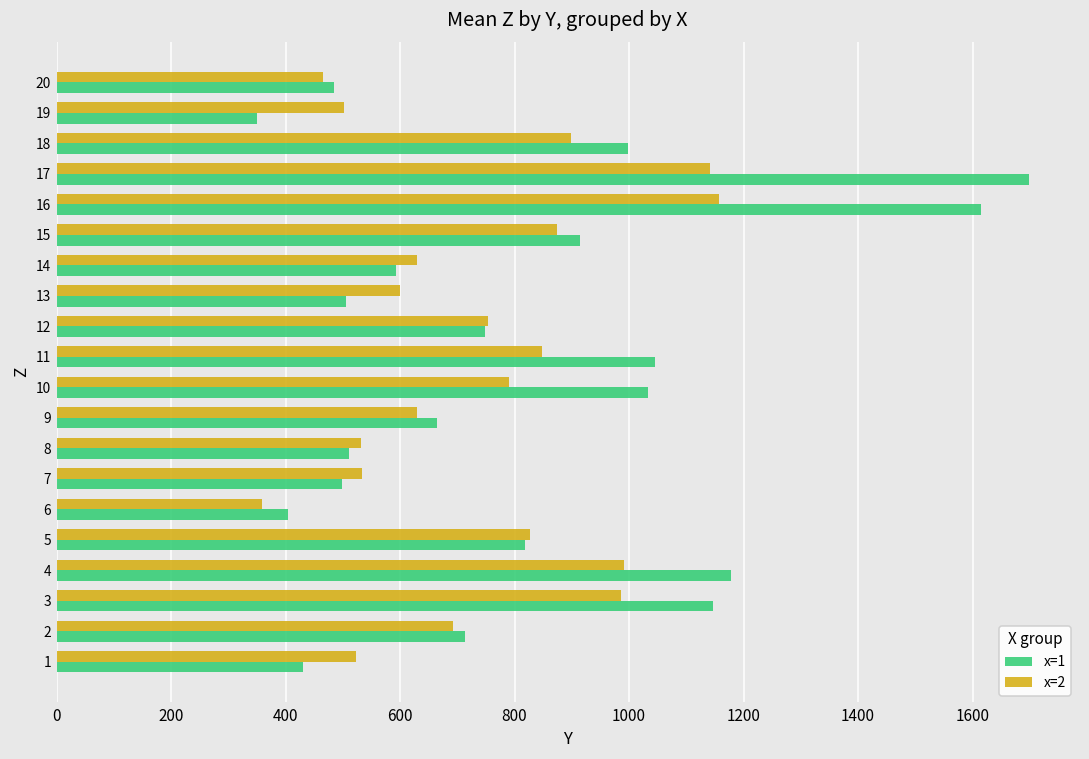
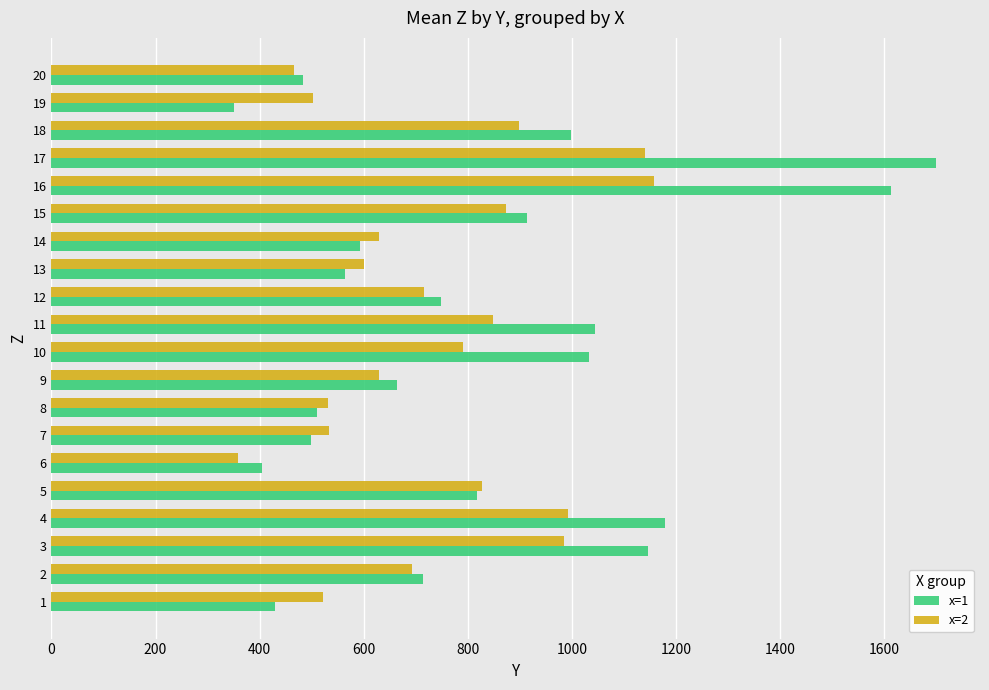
  {
    "x=1": {
      "20": 480,
      "19": 350,
      "18": 1000,
      "17": 1700,
      "16": 1610,
      "15": 910,
      "14": 590,
-     "13": 510,
+     "13": 560,
      "12": 750,
      "11": 1040,
      "10": 1030,
      "9": 660,
      "8": 510,
      "7": 500,
      "6": 400,
      "5": 820,
      "4": 1180,
      "3": 1150,
      "2": 710,
      "1": 430
    },
    "x=2": {
      "20": 470,
      "19": 500,
      "18": 900,
      "17": 1140,
      "16": 1160,
      "15": 870,
      "14": 630,
      "13": 600,
-     "12": 750,
+     "12": 720,
      "11": 850,
      "10": 790,
      "9": 630,
      "8": 530,
      "7": 530,
      "6": 360,
      "5": 830,
      "4": 990,
      "3": 990,
      "2": 690,
      "1": 520
    }
  }
